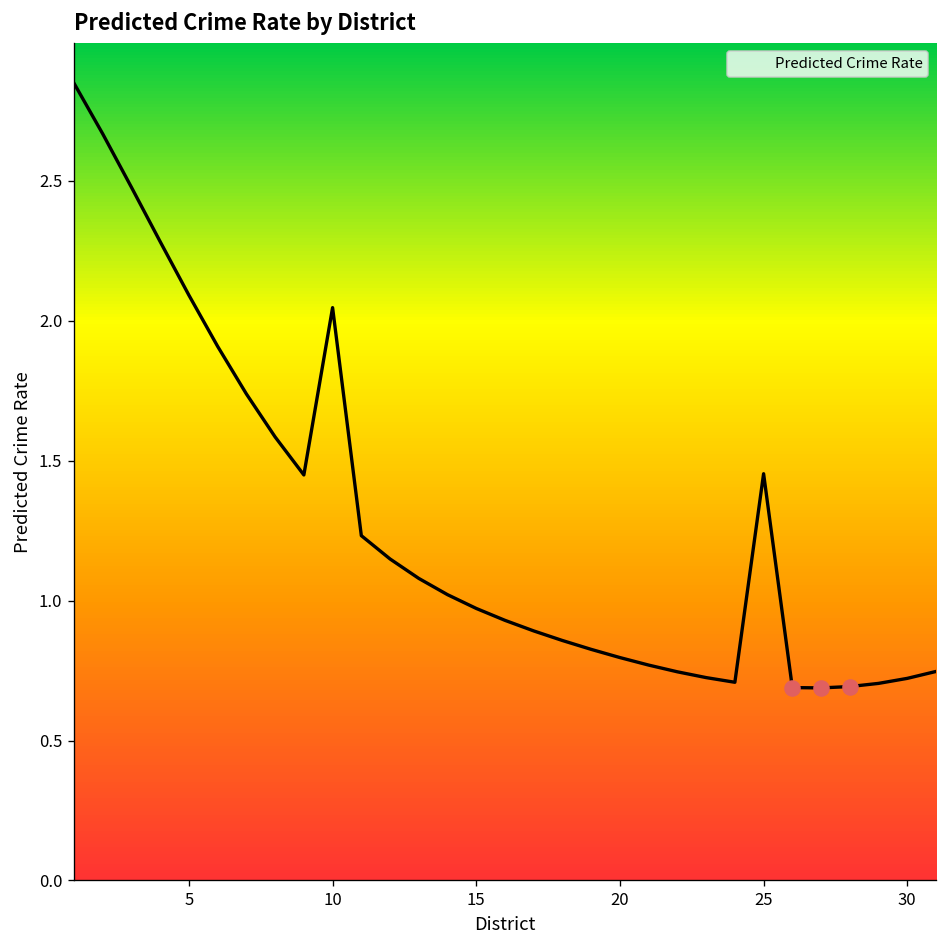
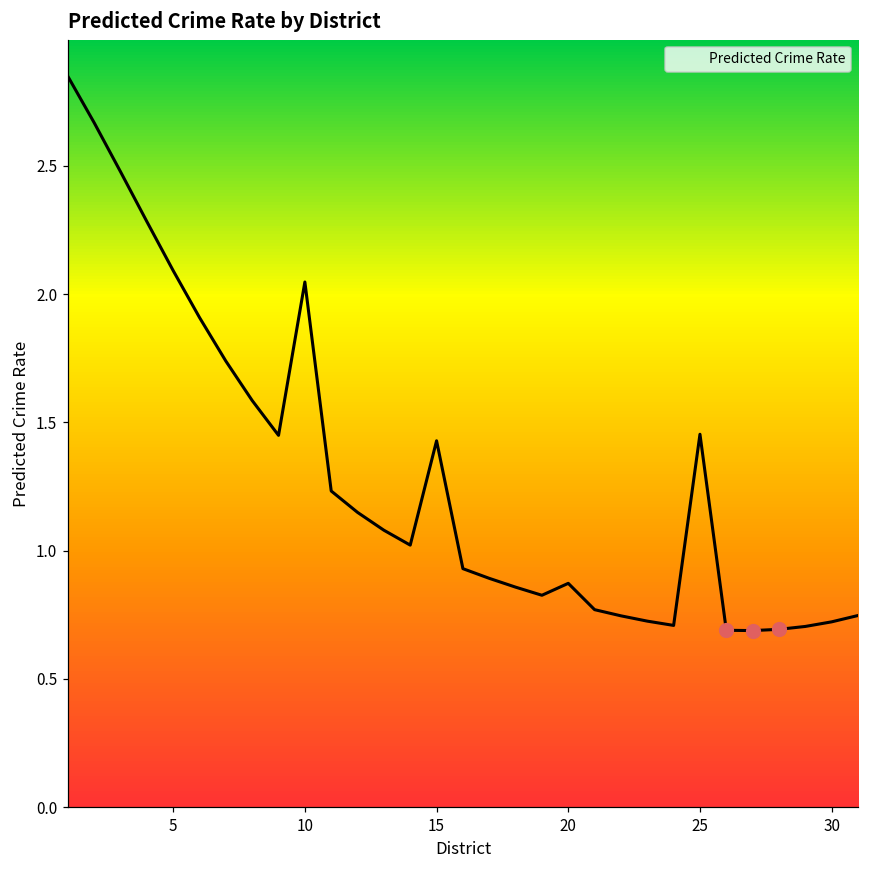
  {
    "Predicted Crime Rate": {
      "5": 2.09,
      "10": 2.05,
-     "15": 0.97,
-     "20": 0.80,
+     "15": 1.43,
+     "20": 0.87,
      "25": 1.45,
      "30": 0.72
    }
  }
